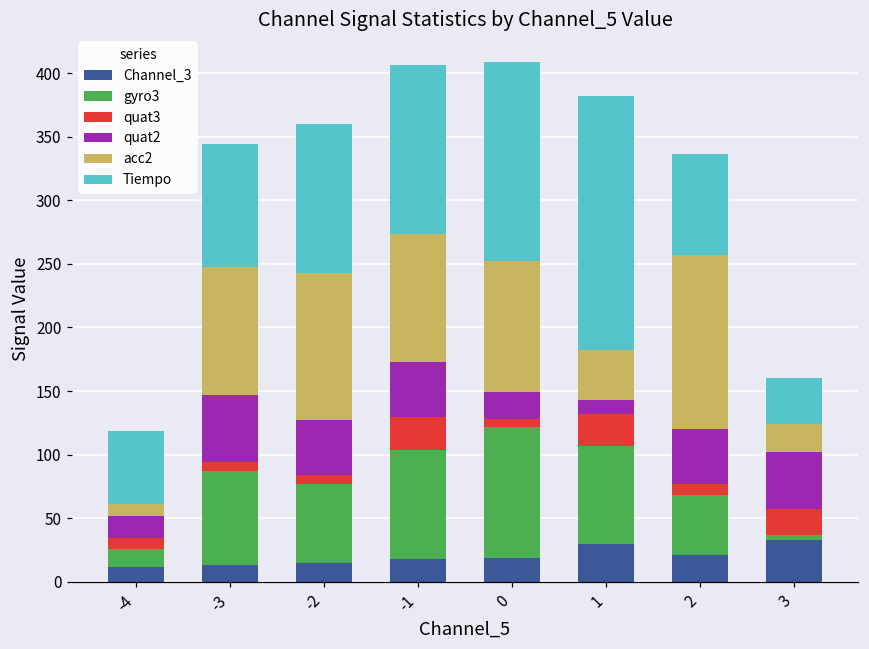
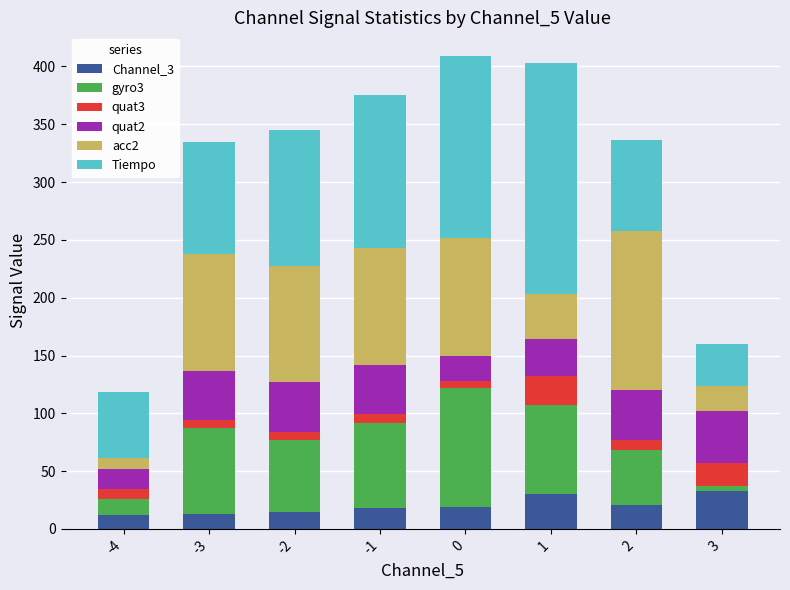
  {
    "Channel_3": {
      "-4": 12,
      "-3": 13,
      "-2": 15,
      "-1": 18,
      "0": 19,
      "1": 30,
      "2": 21,
      "3": 33
    },
    "gyro3": {
      "-4": 14,
      "-3": 74,
      "-2": 62,
-     "-1": 86,
+     "-1": 74,
      "0": 103,
      "1": 77,
      "2": 47,
      "3": 4
    },
    "quat3": {
      "-4": 9,
      "-3": 7,
      "-2": 7,
-     "-1": 26,
+     "-1": 7,
      "0": 6,
      "1": 25,
      "2": 9,
      "3": 20
    },
    "quat2": {
      "-4": 17,
-     "-3": 53,
+     "-3": 43,
      "-2": 43,
      "-1": 43,
      "0": 21,
-     "1": 11,
+     "1": 32,
      "2": 43,
      "3": 45
    },
    "acc2": {
      "-4": 10,
      "-3": 101,
-     "-2": 116,
+     "-2": 101,
      "-1": 101,
      "0": 103,
      "1": 39,
      "2": 137,
      "3": 22
    },
    "Tiempo": {
      "-4": 57,
      "-3": 97,
      "-2": 117,
      "-1": 133,
      "0": 157,
      "1": 200,
      "2": 79,
      "3": 36
    }
  }
